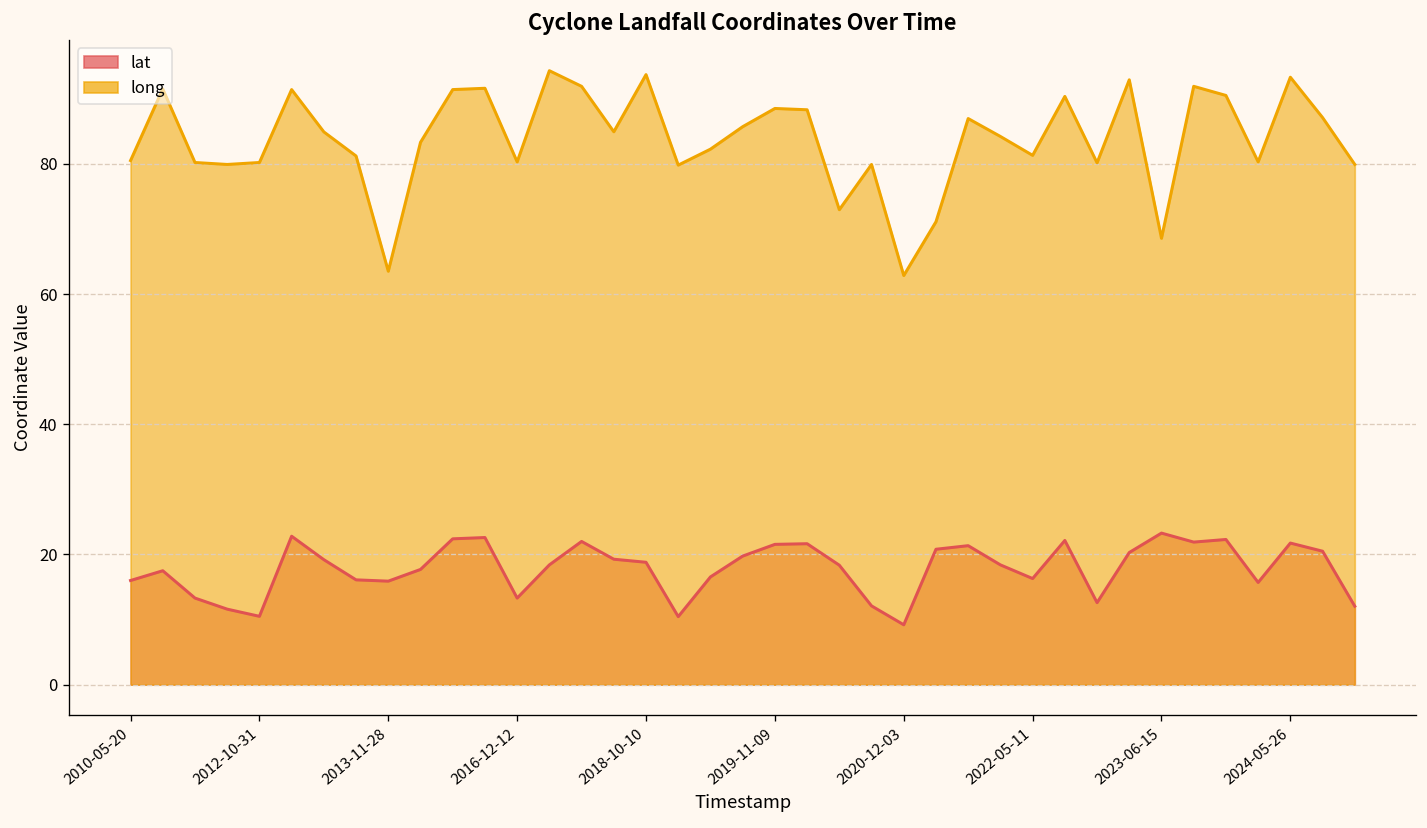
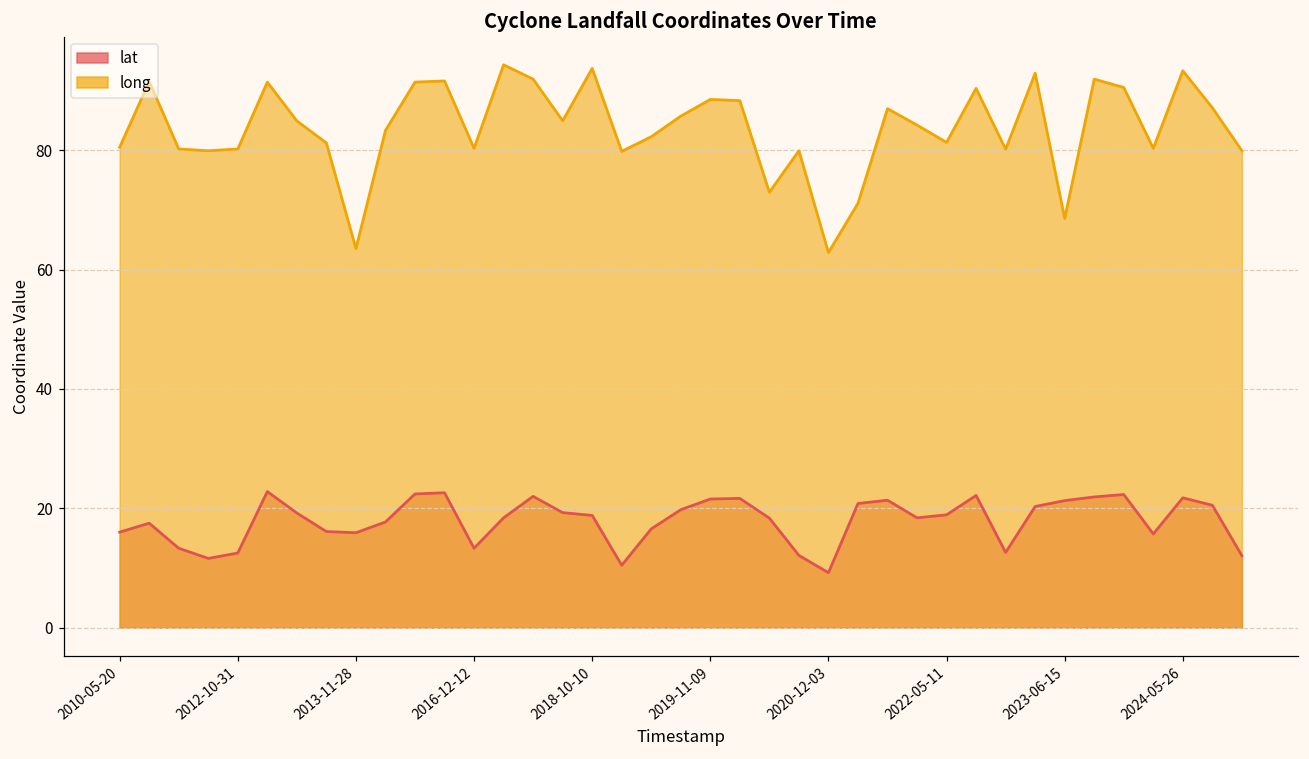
  {
    "lat": {
      "2010-05-20": 16,
-     "2012-10-31": 11,
+     "2012-10-31": 13,
      "2013-11-28": 16,
      "2016-12-12": 13,
      "2018-10-10": 19,
      "2019-11-09": 22,
      "2020-12-03": 9,
-     "2022-05-11": 16,
-     "2023-06-15": 23,
+     "2022-05-11": 19,
+     "2023-06-15": 21,
      "2024-05-26": 22
    },
    "long": {
      "2010-05-20": 81,
      "2012-10-31": 80,
      "2013-11-28": 64,
      "2016-12-12": 80,
      "2018-10-10": 94,
      "2019-11-09": 89,
      "2020-12-03": 63,
      "2022-05-11": 81,
      "2023-06-15": 69,
      "2024-05-26": 93
    }
  }
